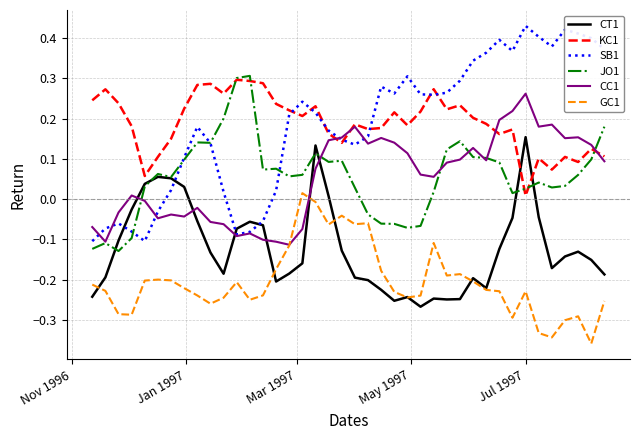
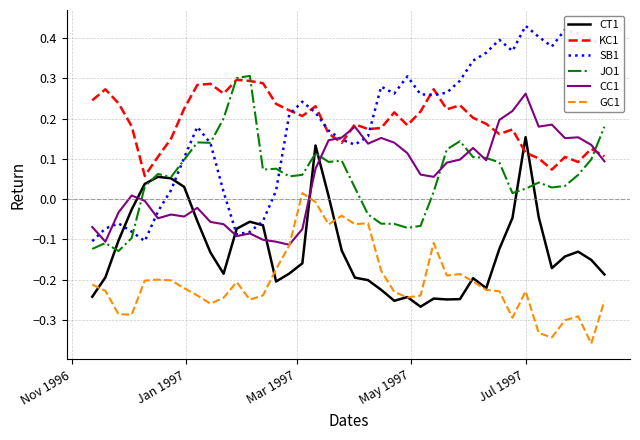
  {
    "CT1": {
      "Jul 1997": 0.15
    },
    "KC1": {
-     "Jul 1997": 0.01
+     "Jul 1997": 0.12
    },
    "SB1": {
      "Jul 1997": 0.43
    },
    "JO1": {
      "Jul 1997": 0.03
    },
    "CC1": {
      "Jul 1997": 0.26
    },
    "GC1": {
      "Jul 1997": -0.23
    }
  }
